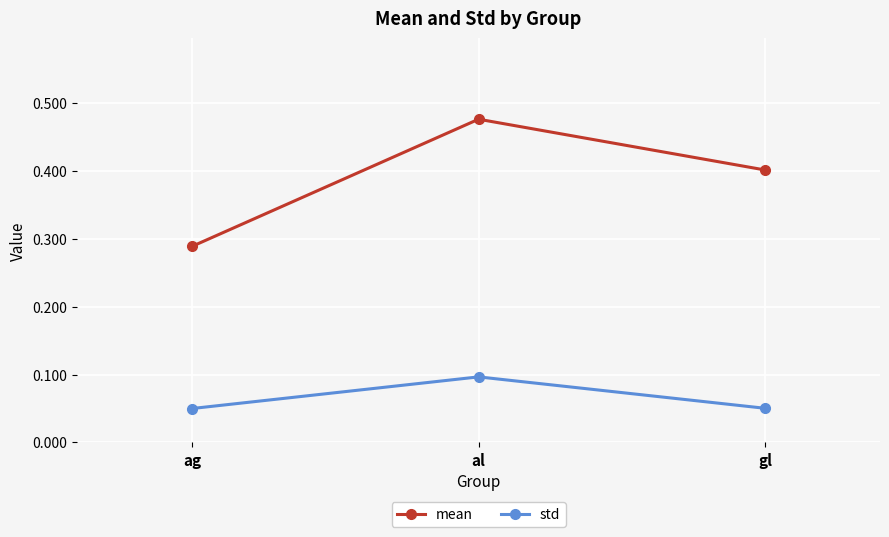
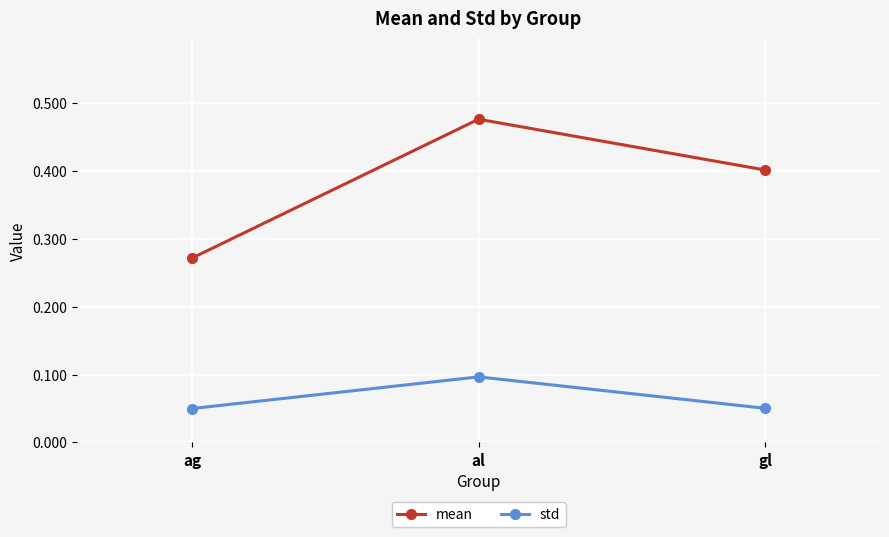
  {
    "mean": {
-     "ag": 0.29,
+     "ag": 0.27,
      "al": 0.48,
      "gl": 0.40
    },
    "std": {
      "ag": 0.05,
      "al": 0.10,
      "gl": 0.05
    }
  }
